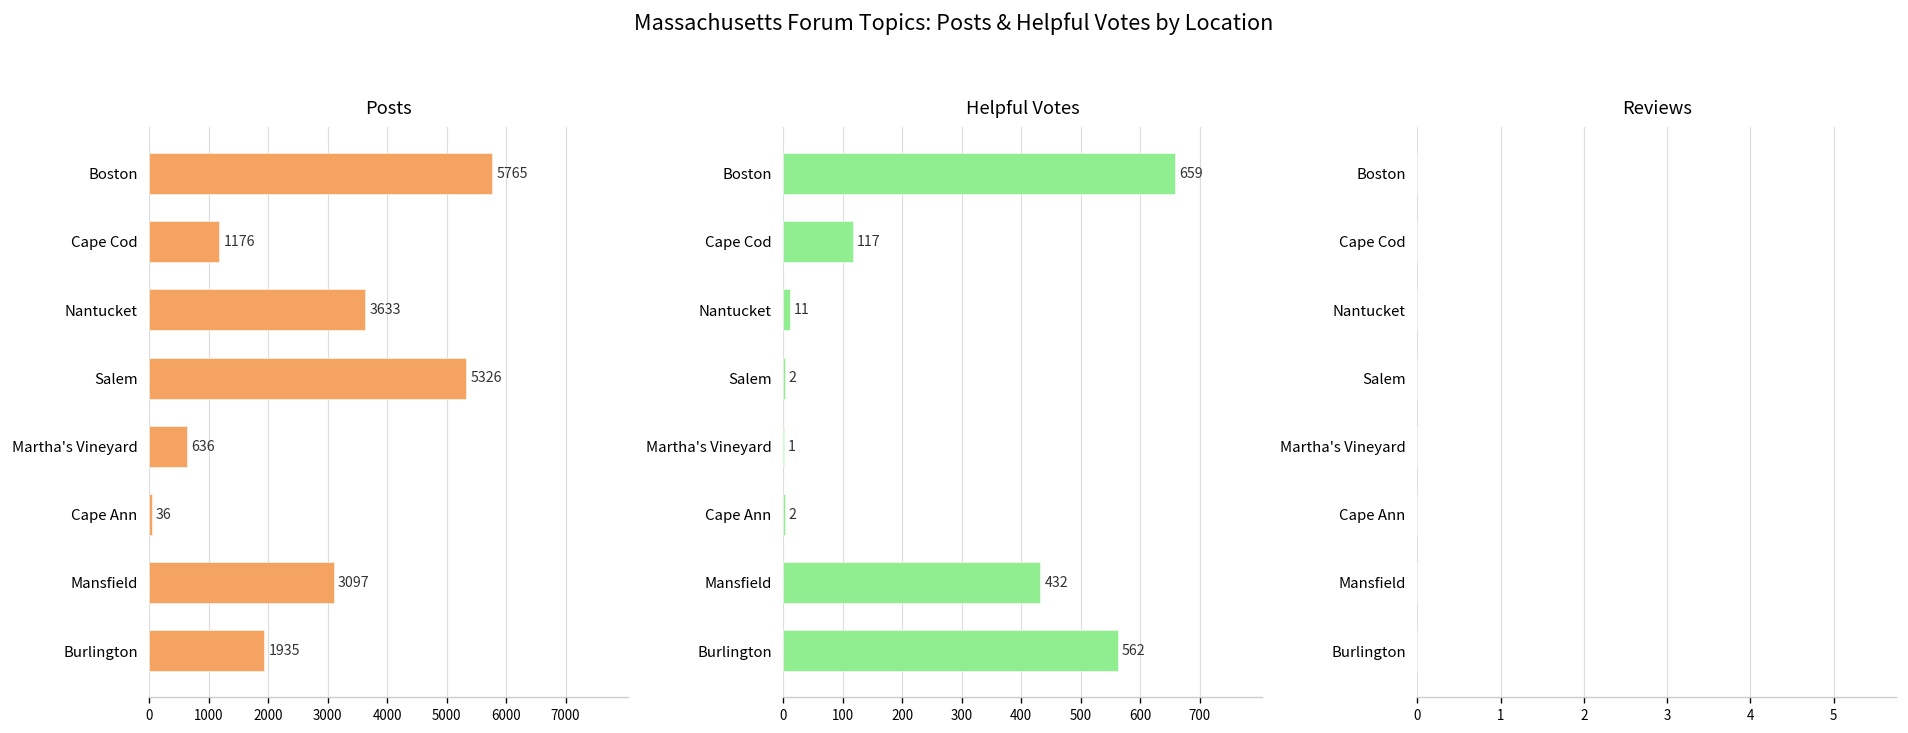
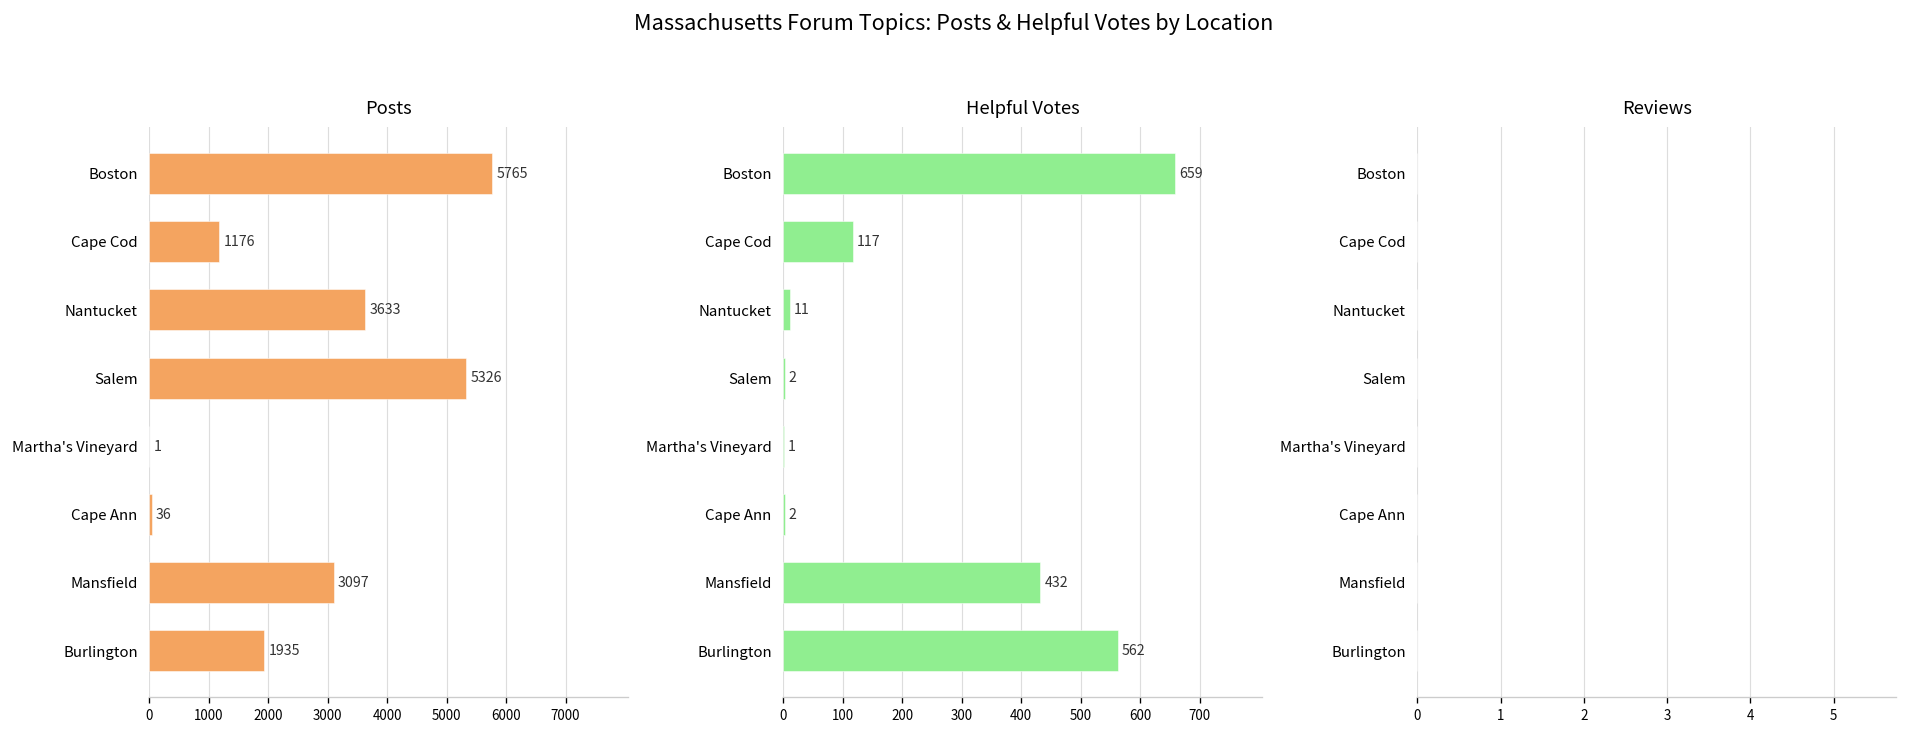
  {
    "Posts": {
      "Boston": 5765,
      "Cape Cod": 1176,
      "Nantucket": 3633,
      "Salem": 5326,
-     "Martha's Vineyard": 636,
+     "Martha's Vineyard": 1,
      "Cape Ann": 36,
      "Mansfield": 3097,
      "Burlington": 1935
    },
    "Helpful Votes": {
      "Boston": 659,
      "Cape Cod": 117,
      "Nantucket": 11,
      "Salem": 2,
      "Martha's Vineyard": 1,
      "Cape Ann": 2,
      "Mansfield": 432,
      "Burlington": 562
    },
    "Reviews": {
      "Boston": 0.0,
      "Cape Cod": 0.0,
      "Nantucket": 0.0,
      "Salem": 0.0,
      "Martha's Vineyard": 0.0,
      "Cape Ann": 0.0,
      "Mansfield": 0.0,
      "Burlington": 0.0
    }
  }
